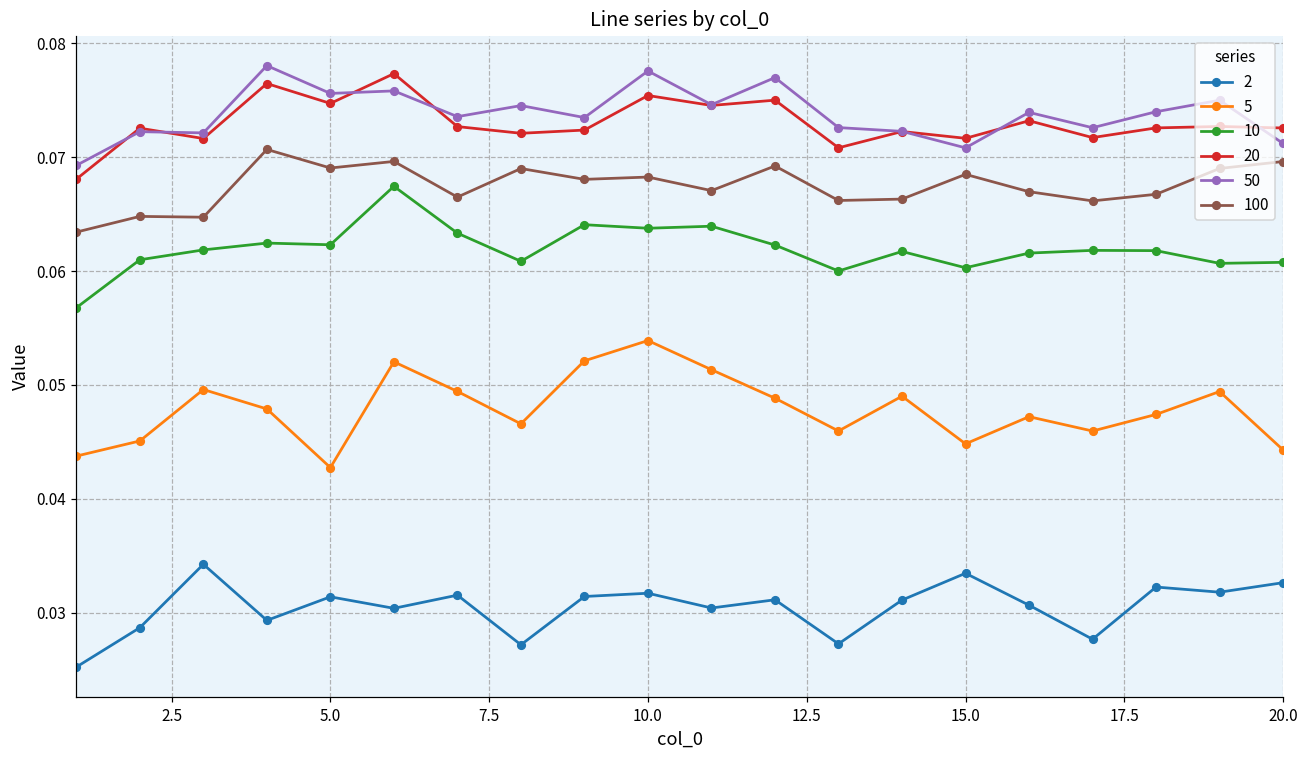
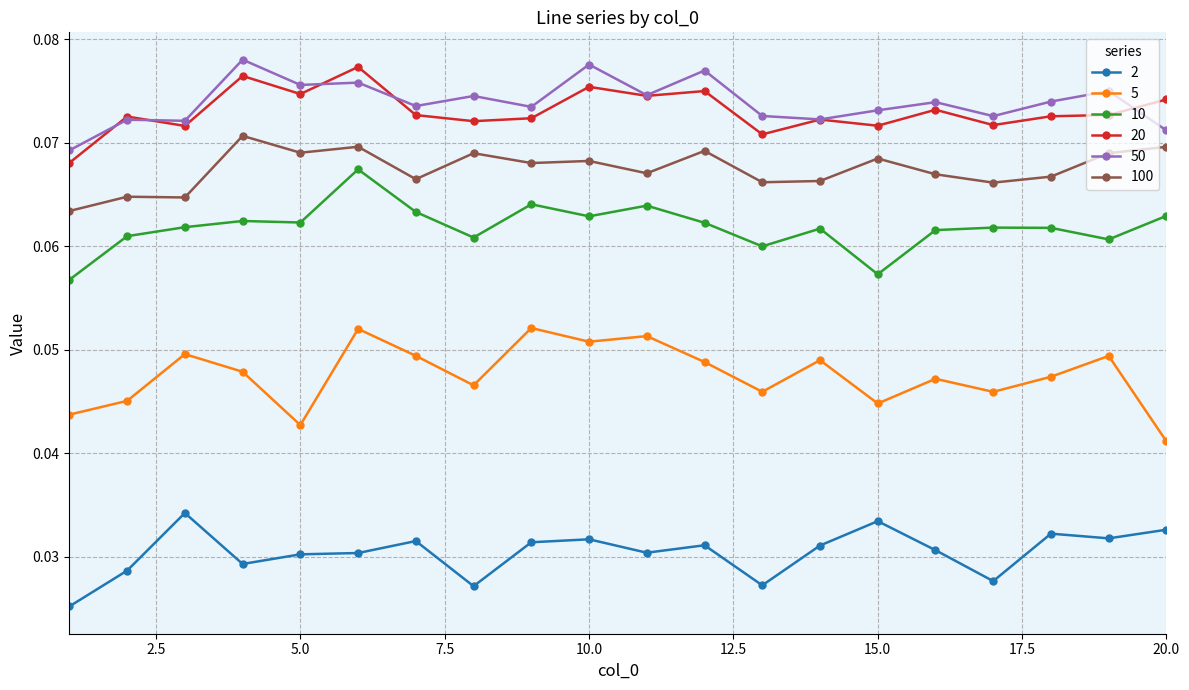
  {
    "2": {
-     "5.0": 0.0314,
+     "5.0": 0.0302,
      "10.0": 0.0317,
      "15.0": 0.0335,
      "20.0": 0.0326
    },
    "5": {
      "5.0": 0.0427,
-     "10.0": 0.0539,
+     "10.0": 0.0508,
      "15.0": 0.0448,
-     "20.0": 0.0443
+     "20.0": 0.0412
    },
    "10": {
      "5.0": 0.0623,
-     "10.0": 0.0638,
-     "15.0": 0.0603,
-     "20.0": 0.0608
+     "10.0": 0.0629,
+     "15.0": 0.0573,
+     "20.0": 0.0630
    },
    "20": {
      "5.0": 0.0747,
      "10.0": 0.0754,
      "15.0": 0.0717,
-     "20.0": 0.0726
+     "20.0": 0.0742
    },
    "50": {
      "5.0": 0.0756,
      "10.0": 0.0776,
-     "15.0": 0.0708,
+     "15.0": 0.0732,
      "20.0": 0.0712
    },
    "100": {
      "5.0": 0.0691,
      "10.0": 0.0683,
      "15.0": 0.0685,
      "20.0": 0.0696
    }
  }
